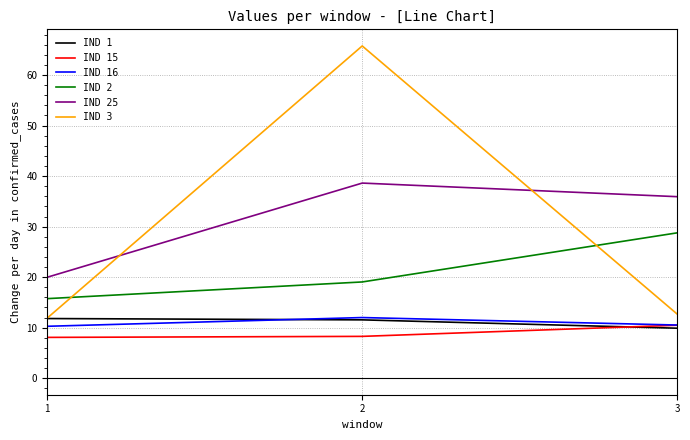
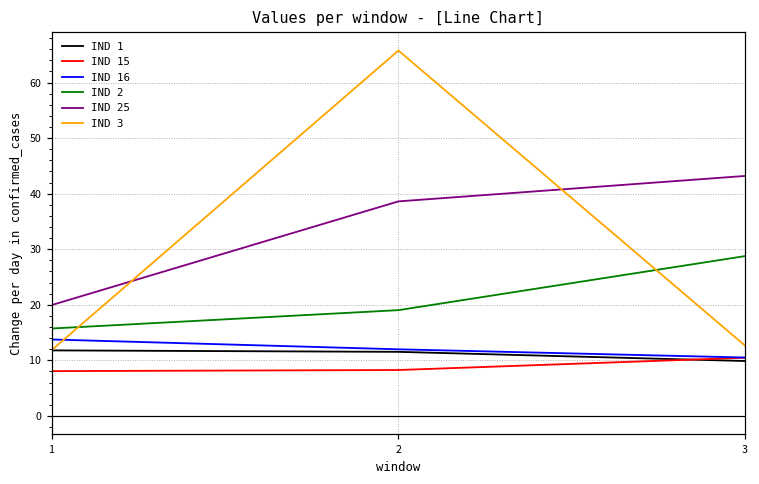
  {
    "IND 1": {
      "3": 10
    },
    "IND 15": {
      "1": 8,
      "2": 8
    },
    "IND 16": {
-     "1": 10
+     "1": 14
    },
    "IND 2": {
      "1": 16,
      "2": 19,
      "3": 29
    },
    "IND 25": {
      "1": 20,
      "2": 39,
-     "3": 36
+     "3": 43
    },
    "IND 3": {
      "2": 66,
      "3": 13
    }
  }
